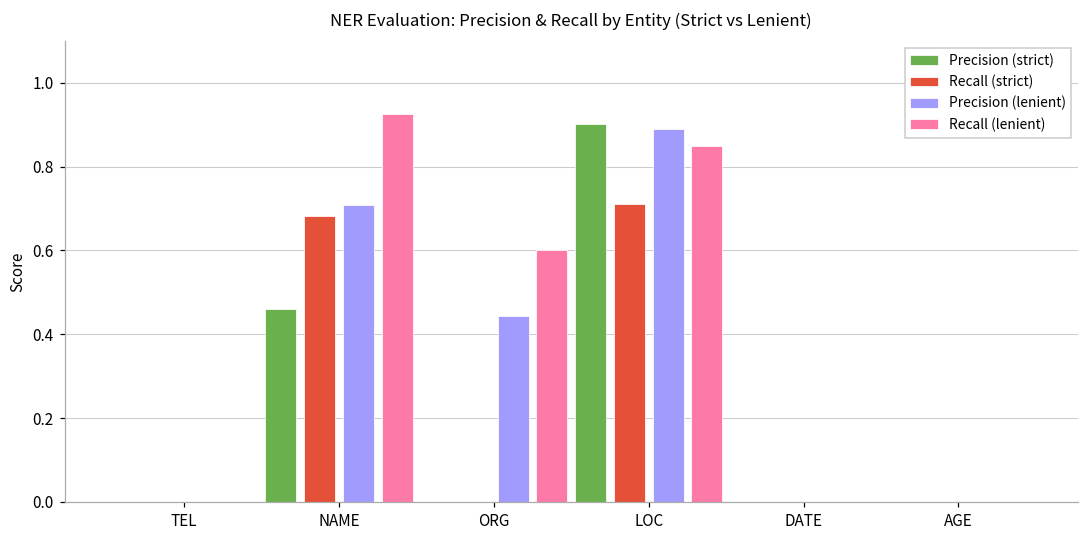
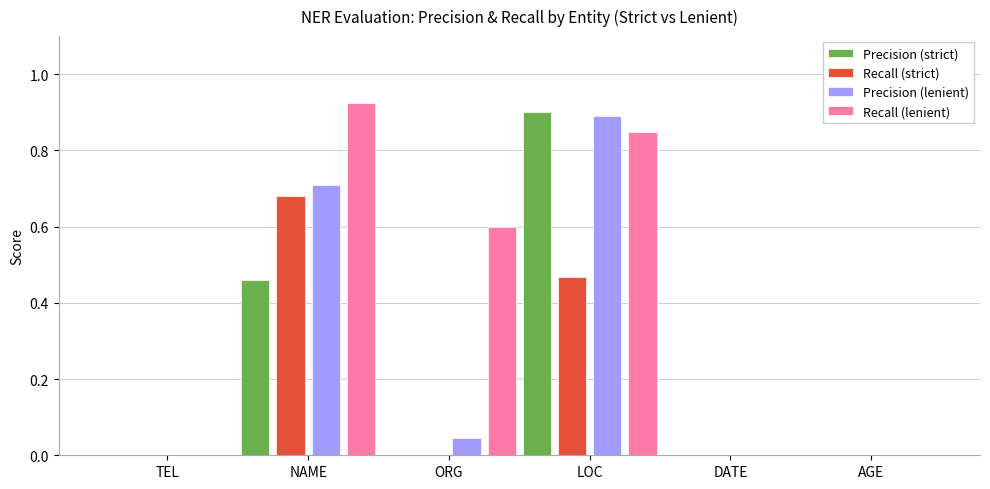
  {
    "Precision (strict)": {
      "TEL": 0.00,
      "NAME": 0.46,
      "ORG": 0.00,
      "LOC": 0.90,
      "DATE": 0.00,
      "AGE": 0.00
    },
    "Recall (strict)": {
      "TEL": 0.00,
      "NAME": 0.68,
      "ORG": 0.00,
-     "LOC": 0.71,
+     "LOC": 0.47,
      "DATE": 0.00,
      "AGE": 0.00
    },
    "Precision (lenient)": {
      "TEL": 0.00,
      "NAME": 0.71,
-     "ORG": 0.44,
+     "ORG": 0.04,
      "LOC": 0.89,
      "DATE": 0.00,
      "AGE": 0.00
    },
    "Recall (lenient)": {
      "TEL": 0.00,
      "NAME": 0.92,
      "ORG": 0.60,
      "LOC": 0.85,
      "DATE": 0.00,
      "AGE": 0.00
    }
  }
